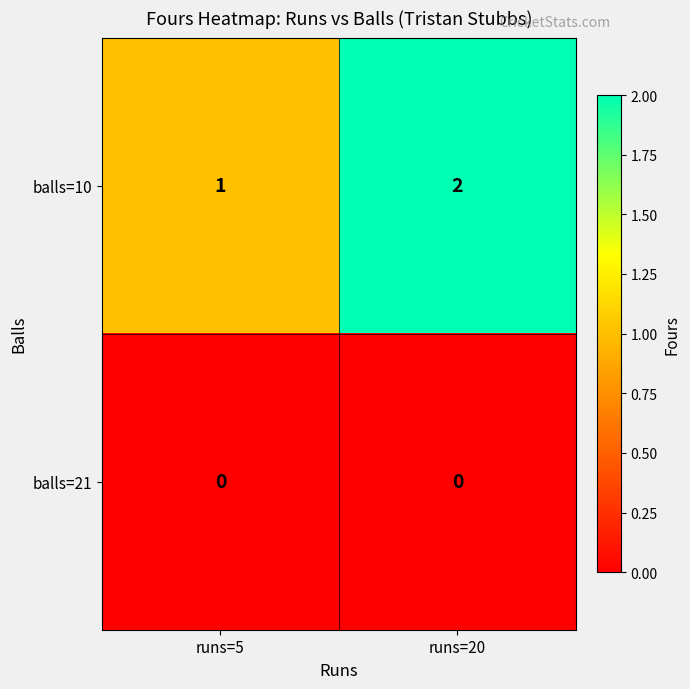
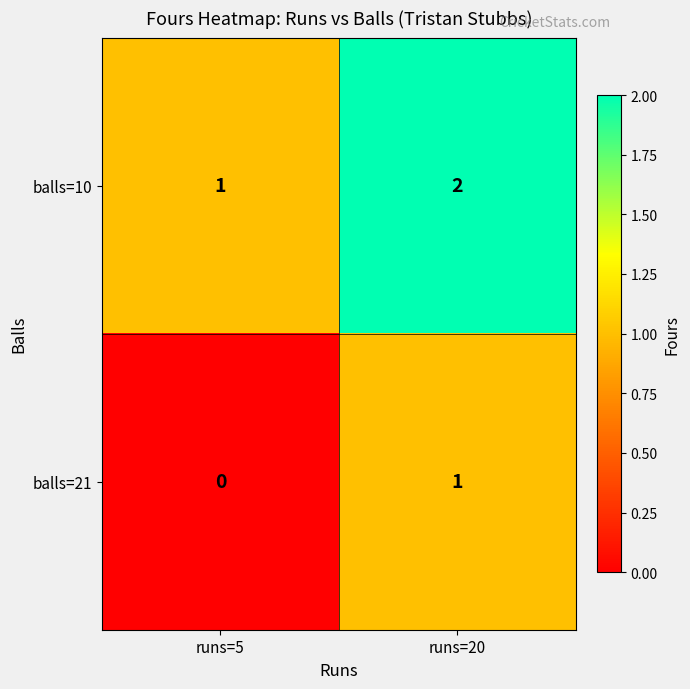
  {
    "balls=10": {
      "runs=5": 1,
      "runs=20": 2
    },
    "balls=21": {
      "runs=5": 0,
-     "runs=20": 0
+     "runs=20": 1
    }
  }
